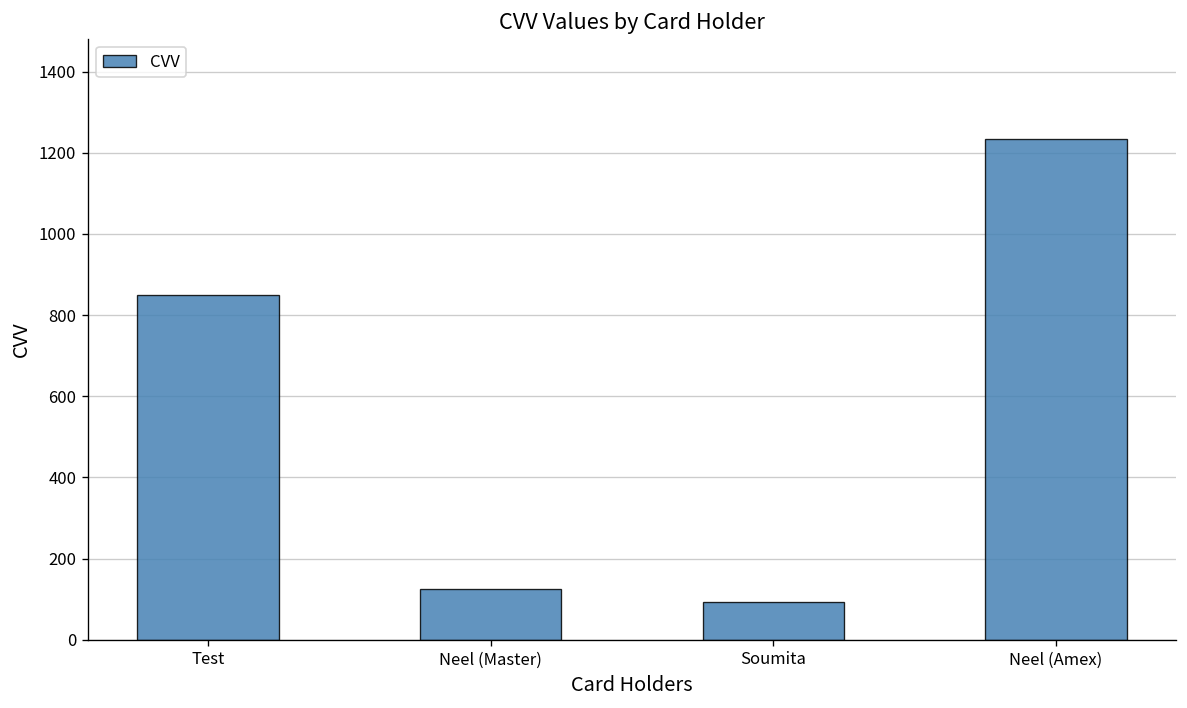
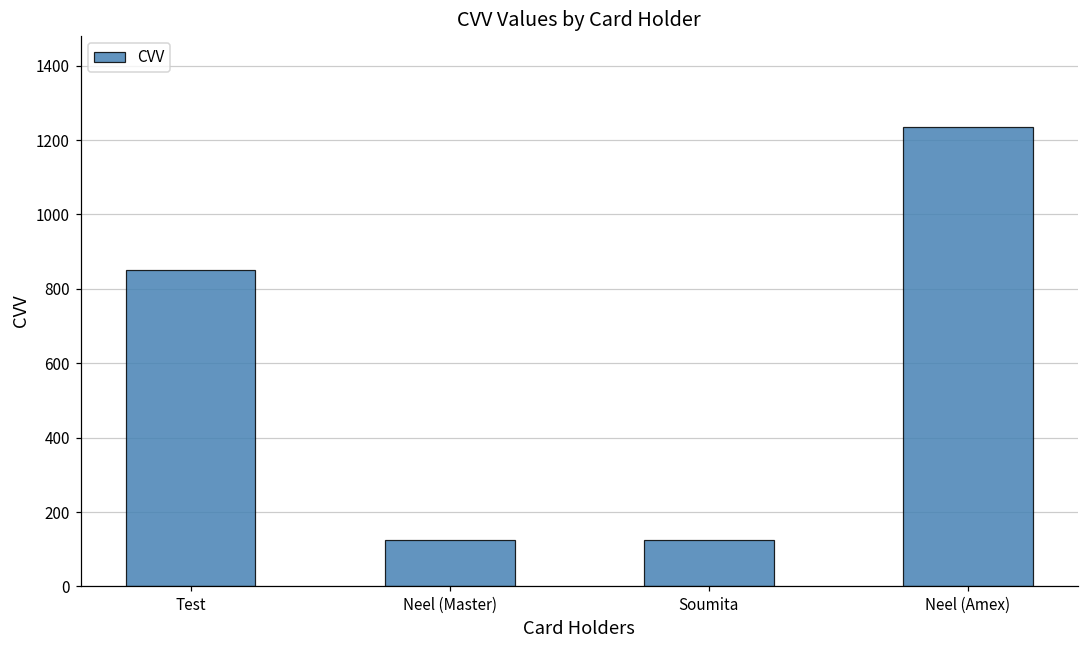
  {
    "Test": 850,
    "Neel (Master)": 120,
-   "Soumita": 90,
+   "Soumita": 130,
    "Neel (Amex)": 1230
  }
